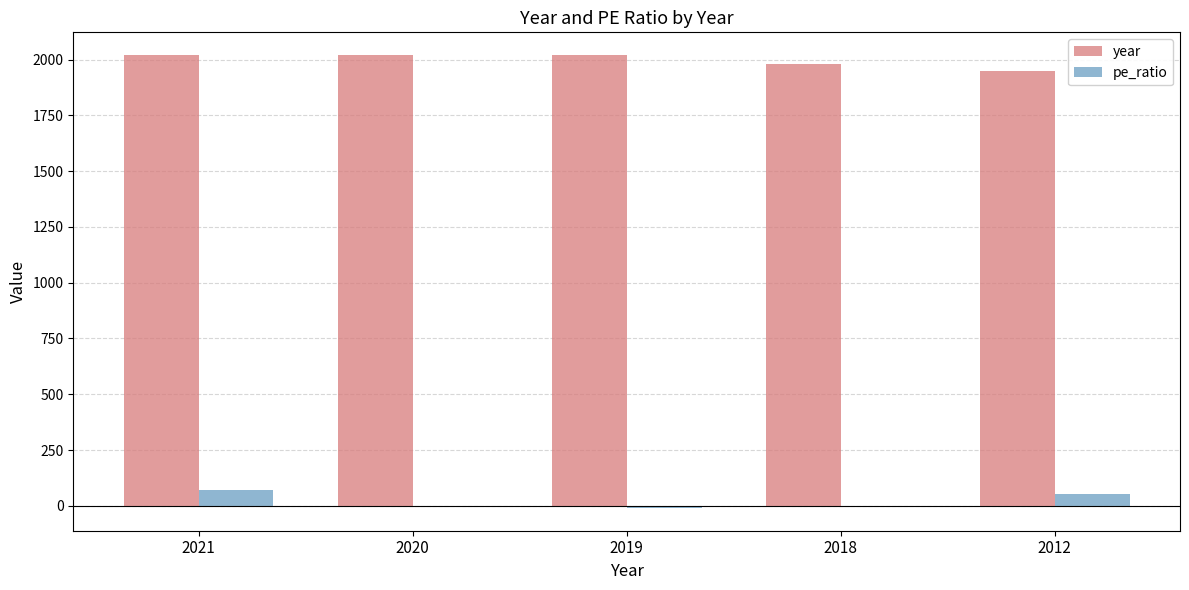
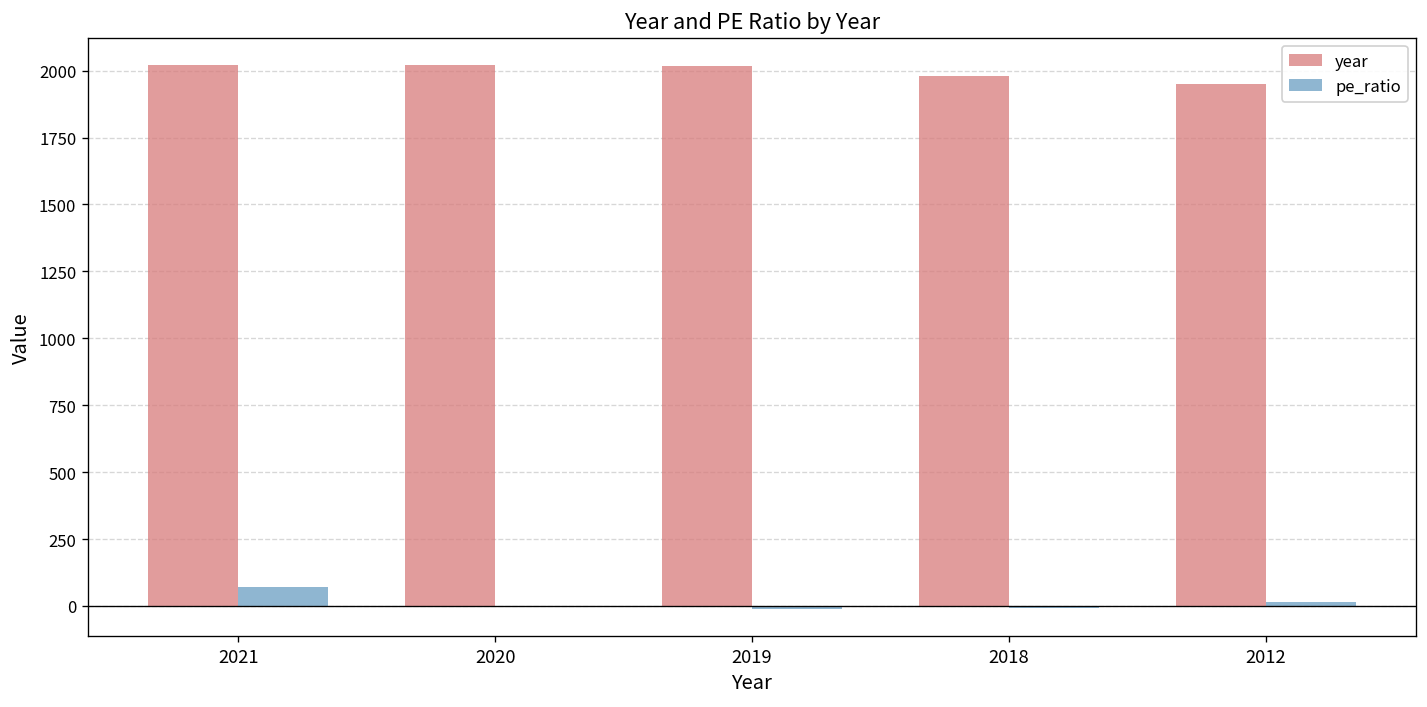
  {
    "year": {
      "2021": 2020,
      "2020": 2020,
      "2019": 2020,
      "2018": 1980,
      "2012": 1950
    },
    "pe_ratio": {
      "2021": 70,
-     "2012": 50
+     "2012": 20
    }
  }
